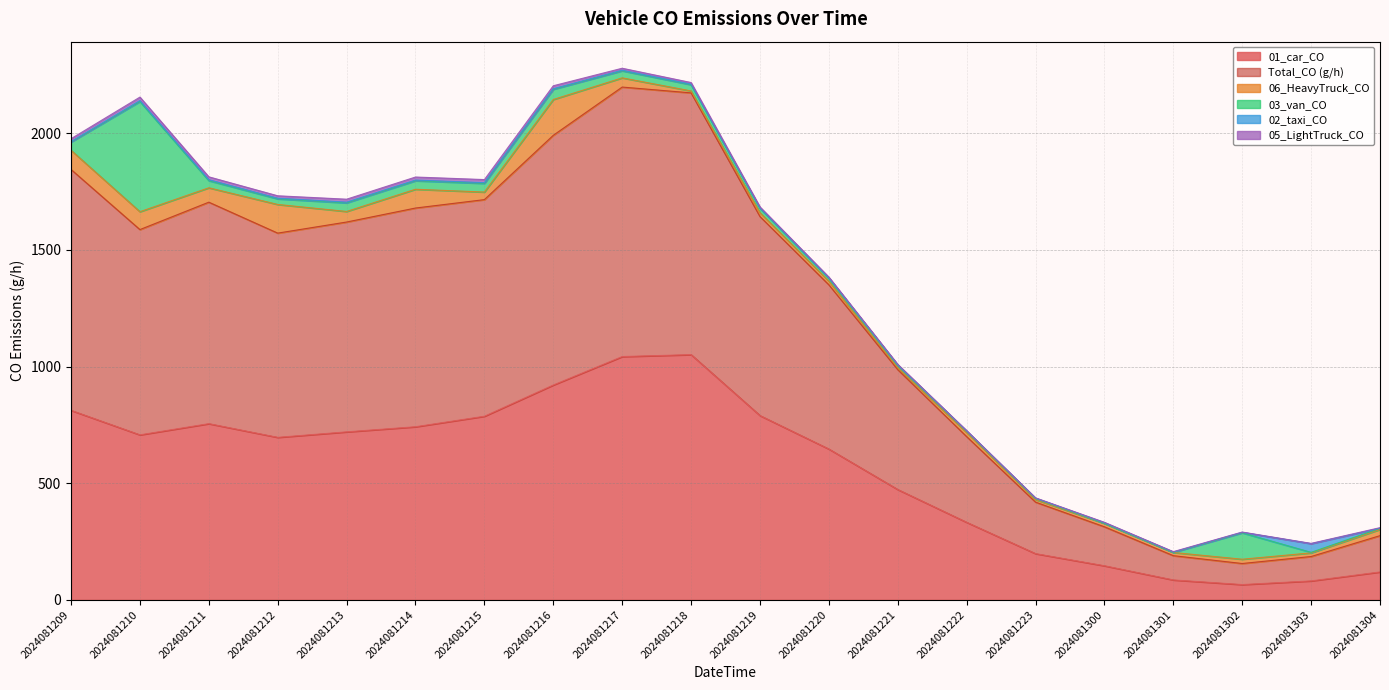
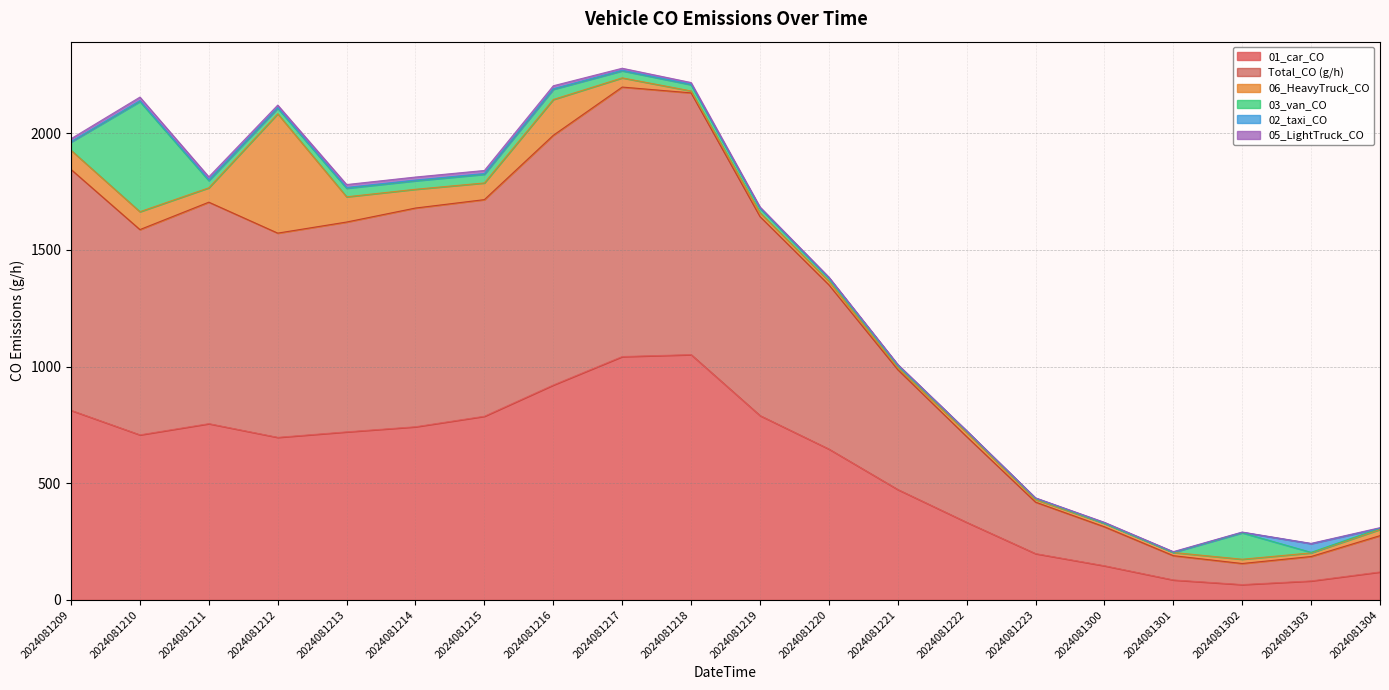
  {
    "06_HeavyTruck_CO": {
      "2024081209": 80,
      "2024081210": 80,
      "2024081211": 60,
-     "2024081212": 120,
-     "2024081213": 50,
+     "2024081212": 510,
+     "2024081213": 110,
      "2024081214": 80,
-     "2024081215": 30,
+     "2024081215": 70,
      "2024081216": 150,
      "2024081217": 40,
      "2024081219": 20,
      "2024081220": 20,
      "2024081302": 20
    },
    "05_LightTruck_CO": {
      "2024081209": 10,
      "2024081210": 10,
      "2024081211": 10,
      "2024081213": 10,
      "2024081214": 10,
      "2024081215": 10,
      "2024081216": 10
    }
  }
